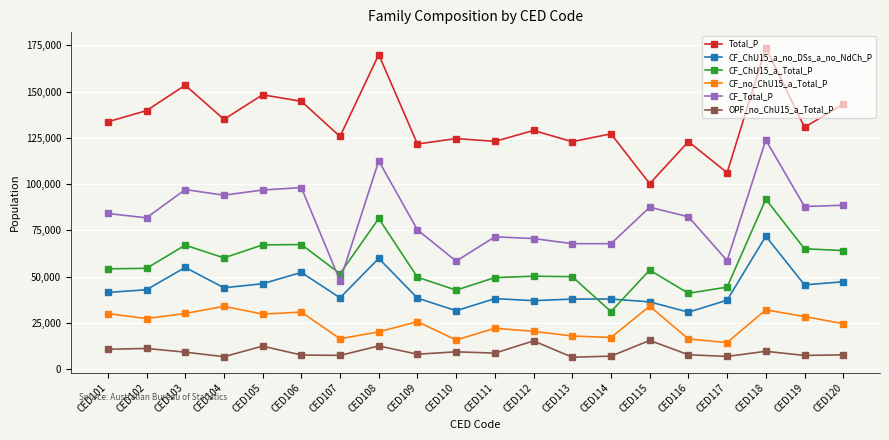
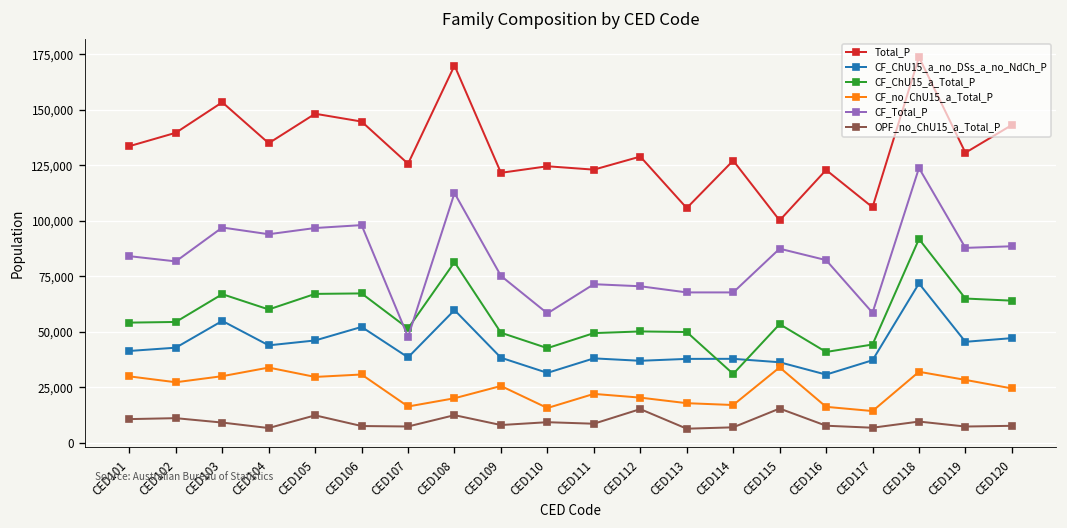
  {
    "Total_P": {
      "CED101": "134,000",
      "CED102": "140,000",
      "CED103": "153,000",
      "CED104": "135,000",
      "CED105": "148,000",
      "CED106": "145,000",
      "CED107": "126,000",
      "CED108": "170,000",
      "CED109": "122,000",
      "CED110": "125,000",
      "CED111": "123,000",
      "CED112": "129,000",
-     "CED113": "123,000",
+     "CED113": "106,000",
      "CED114": "127,000",
      "CED115": "100,000",
      "CED116": "123,000",
      "CED117": "106,000",
      "CED119": "131,000"
    },
    "CF_ChU15_a_no_DSs_a_no_NdCh_P": {
      "CED101": "41,000",
      "CED102": "43,000",
      "CED103": "55,000",
      "CED104": "44,000",
      "CED105": "46,000",
      "CED106": "52,000",
      "CED107": "39,000",
      "CED108": "60,000",
      "CED109": "38,000",
      "CED110": "32,000",
      "CED111": "38,000",
      "CED112": "37,000",
      "CED113": "38,000",
      "CED114": "38,000",
      "CED115": "36,000",
      "CED116": "31,000",
      "CED117": "37,000",
      "CED118": "72,000",
      "CED119": "46,000",
      "CED120": "47,000"
    },
    "CF_ChU15_a_Total_P": {
      "CED101": "54,000",
      "CED102": "54,000",
      "CED103": "67,000",
      "CED104": "60,000",
      "CED105": "67,000",
      "CED106": "67,000",
      "CED107": "52,000",
      "CED108": "81,000",
      "CED109": "50,000",
      "CED110": "43,000",
      "CED111": "49,000",
      "CED112": "50,000",
      "CED113": "50,000",
      "CED114": "31,000",
      "CED115": "53,000",
      "CED116": "41,000",
      "CED117": "44,000",
      "CED118": "92,000",
      "CED119": "65,000",
      "CED120": "64,000"
    },
    "CF_no_ChU15_a_Total_P": {
      "CED101": "30,000",
      "CED102": "27,000",
      "CED103": "30,000",
      "CED104": "34,000",
      "CED105": "30,000",
      "CED106": "31,000",
      "CED107": "16,000",
      "CED108": "20,000",
      "CED109": "26,000",
      "CED110": "16,000",
      "CED111": "22,000",
      "CED112": "20,000",
      "CED113": "18,000",
      "CED114": "17,000",
      "CED115": "34,000",
      "CED116": "16,000",
      "CED117": "14,000",
      "CED118": "32,000",
      "CED119": "28,000",
      "CED120": "25,000"
    },
    "CF_Total_P": {
      "CED101": "84,000",
      "CED102": "82,000",
      "CED103": "97,000",
      "CED104": "94,000",
      "CED105": "97,000",
      "CED106": "98,000",
      "CED107": "48,000",
      "CED108": "113,000",
      "CED109": "75,000",
      "CED110": "58,000",
      "CED111": "71,000",
      "CED112": "71,000",
      "CED113": "68,000",
      "CED114": "68,000",
      "CED115": "87,000",
      "CED116": "82,000",
      "CED117": "59,000",
      "CED118": "124,000",
      "CED119": "88,000",
      "CED120": "89,000"
    },
    "OPF_no_ChU15_a_Total_P": {
      "CED101": "11,000",
      "CED102": "11,000",
      "CED103": "9,000",
      "CED104": "7,000",
      "CED105": "12,000",
      "CED106": "8,000",
      "CED107": "7,000",
      "CED108": "12,000",
      "CED109": "8,000",
      "CED110": "9,000",
      "CED111": "9,000",
      "CED112": "15,000",
      "CED113": "6,000",
      "CED114": "7,000",
      "CED115": "15,000",
      "CED116": "8,000",
      "CED117": "7,000",
      "CED118": "10,000",
      "CED119": "7,000",
      "CED120": "8,000"
    }
  }
